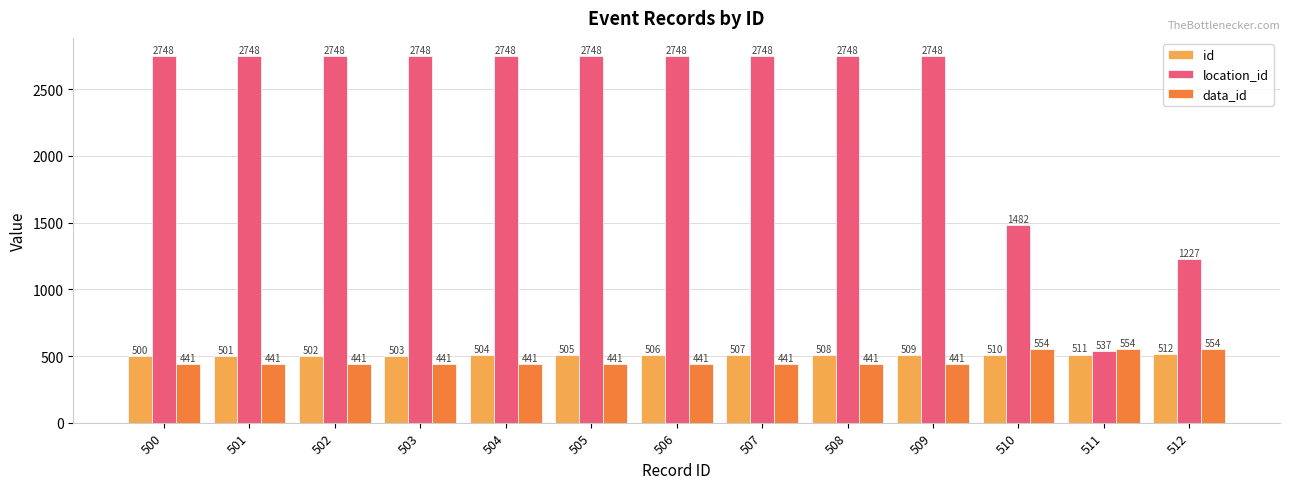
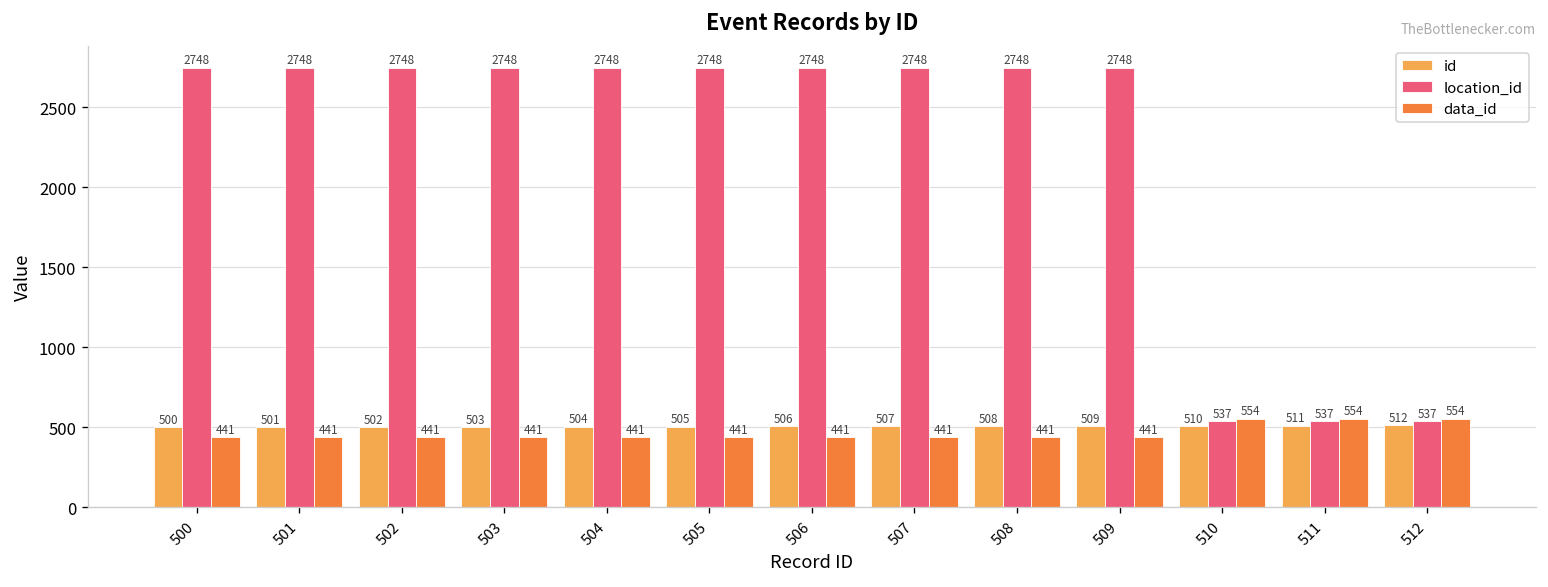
  {
    "location_id": {
      "500": 2748,
      "501": 2748,
      "502": 2748,
      "503": 2748,
      "504": 2748,
      "505": 2748,
      "506": 2748,
      "507": 2748,
      "508": 2748,
      "509": 2748,
-     "510": 1482,
+     "510": 537,
      "511": 537,
-     "512": 1227
+     "512": 537
    }
  }
